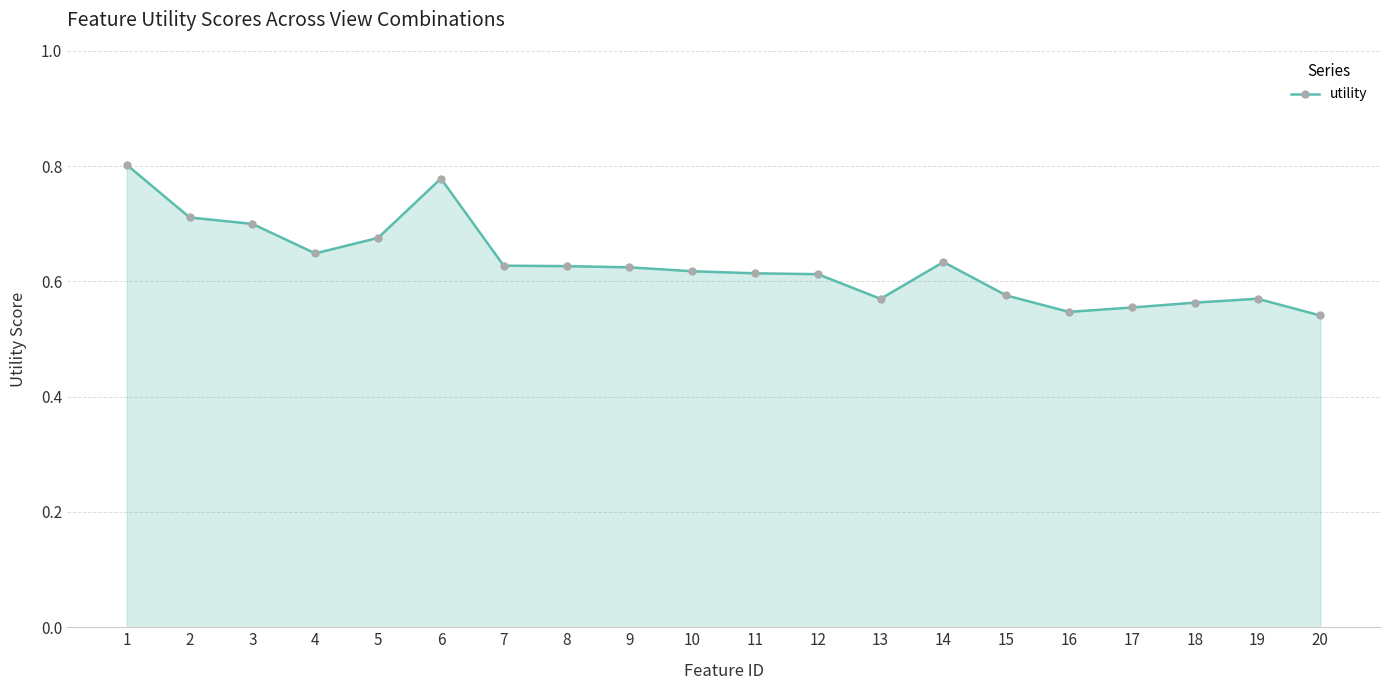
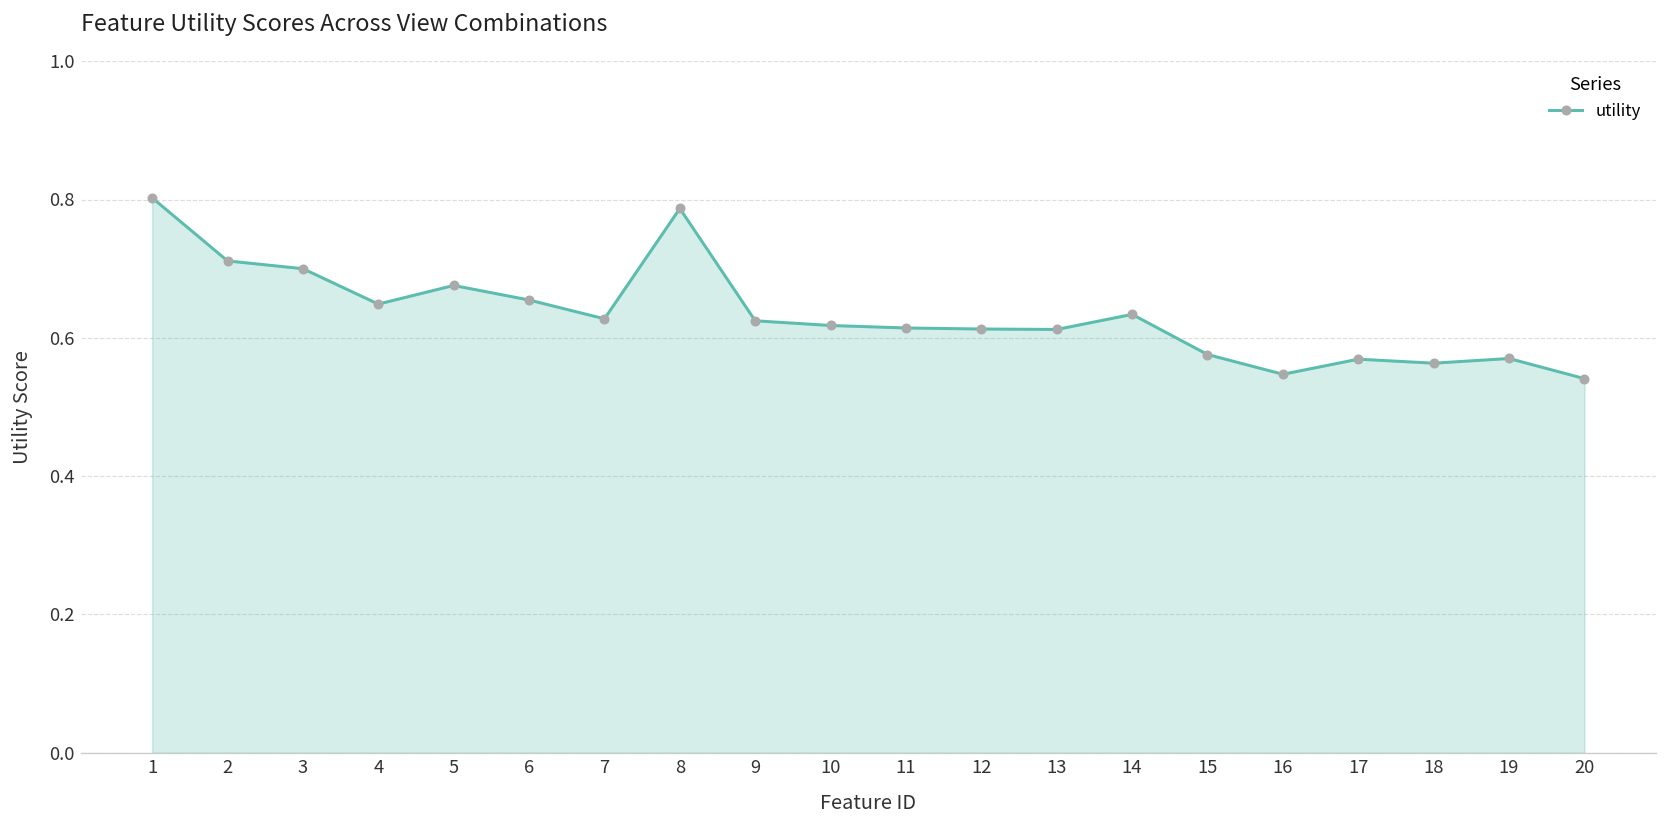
  {
    "1": 0.80,
    "2": 0.71,
    "3": 0.70,
    "4": 0.65,
    "5": 0.68,
-   "6": 0.78,
+   "6": 0.65,
    "7": 0.63,
-   "8": 0.63,
+   "8": 0.79,
    "9": 0.62,
    "10": 0.62,
    "11": 0.61,
    "12": 0.61,
-   "13": 0.57,
+   "13": 0.61,
    "14": 0.63,
    "15": 0.58,
    "16": 0.55,
-   "17": 0.55,
+   "17": 0.57,
    "18": 0.56,
    "19": 0.57,
    "20": 0.54
  }
